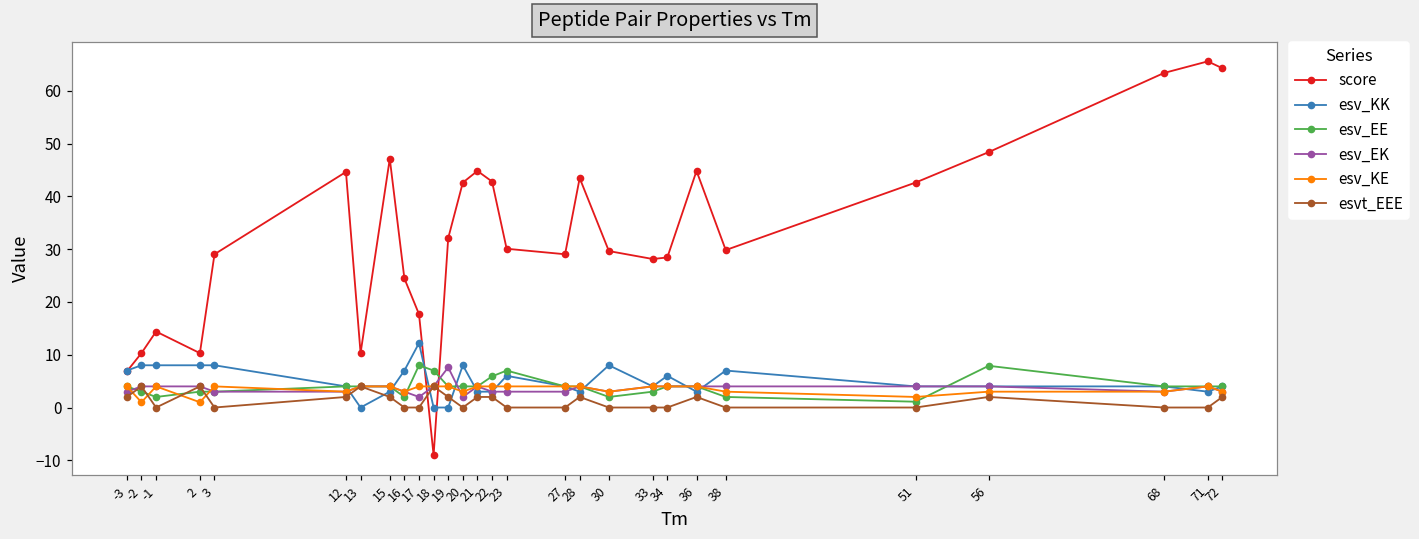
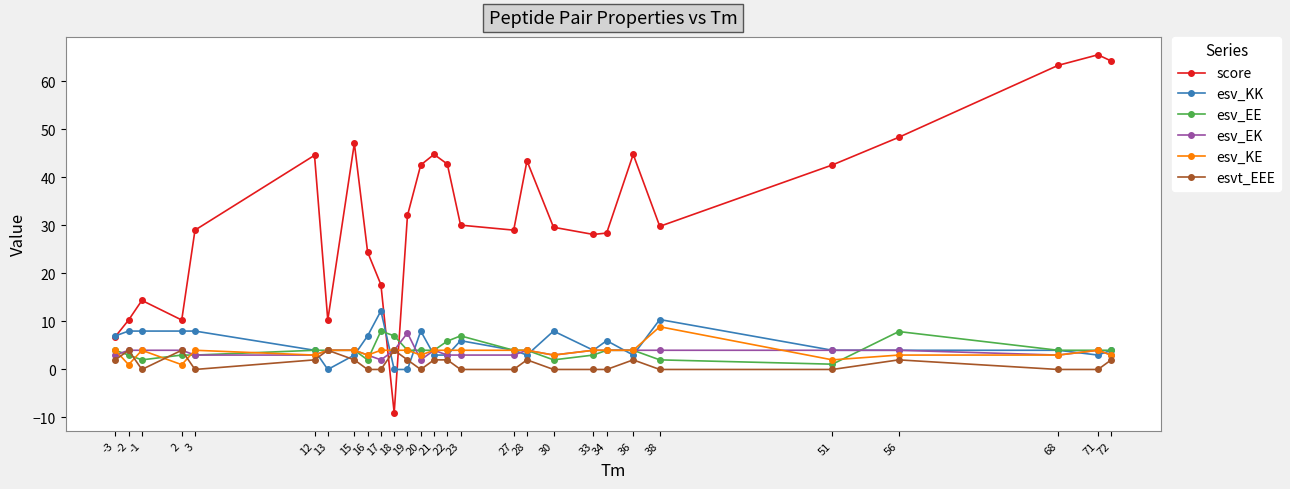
  {
    "score": {
      "-2": 10,
      "-1": 14,
      "2": 10,
      "3": 29,
      "12": 45,
      "13": 10,
      "15": 47,
      "16": 24,
      "17": 18,
      "18": -9,
      "19": 32,
      "20": 43,
      "21": 45,
      "22": 43,
      "23": 30,
      "27": 29,
      "28": 43,
      "30": 30,
      "33": 28,
      "34": 28,
      "36": 45,
      "38": 30,
      "51": 43,
      "56": 48,
      "68": 63,
      "71": 66,
      "72": 64
    },
    "esv_KK": {
      "-2": 8,
      "-1": 8,
      "2": 8,
      "3": 8,
      "13": 0,
      "15": 3,
      "16": 7,
      "17": 12,
      "18": 0,
      "19": 0,
      "20": 8,
      "21": 3,
      "23": 6,
      "28": 3,
      "30": 8,
      "34": 6,
      "36": 3,
-     "38": 7,
+     "38": 10,
      "71": 3
    },
    "esv_EE": {
      "-2": 3,
      "-1": 2,
      "2": 3,
      "16": 2,
      "17": 8,
      "18": 7,
      "20": 4,
      "22": 6,
      "23": 7,
      "30": 2,
      "33": 3,
      "38": 2,
      "51": 1,
      "56": 8
    },
    "esv_EK": {
      "-3": 3,
      "17": 2,
      "19": 8,
      "20": 2,
      "23": 3,
      "27": 3,
      "38": 4
    },
    "esv_KE": {
      "-2": 1,
      "2": 1,
      "3": 4,
      "17": 4,
      "20": 3,
      "22": 4,
      "23": 4,
-     "38": 3,
+     "38": 9,
      "51": 2,
      "56": 3
    },
    "esvt_EEE": {
      "-3": 2,
      "-1": 0,
      "3": 0,
      "12": 2,
      "15": 2,
      "16": 0,
      "17": 0,
      "19": 2,
      "20": 0,
      "21": 2,
      "22": 2,
      "23": 0,
      "27": 0,
      "28": 2,
      "30": 0,
      "33": 0,
      "34": 0,
      "36": 2,
      "38": 0,
      "51": 0,
      "56": 2,
      "68": 0,
      "71": 0,
      "72": 2
    }
  }
